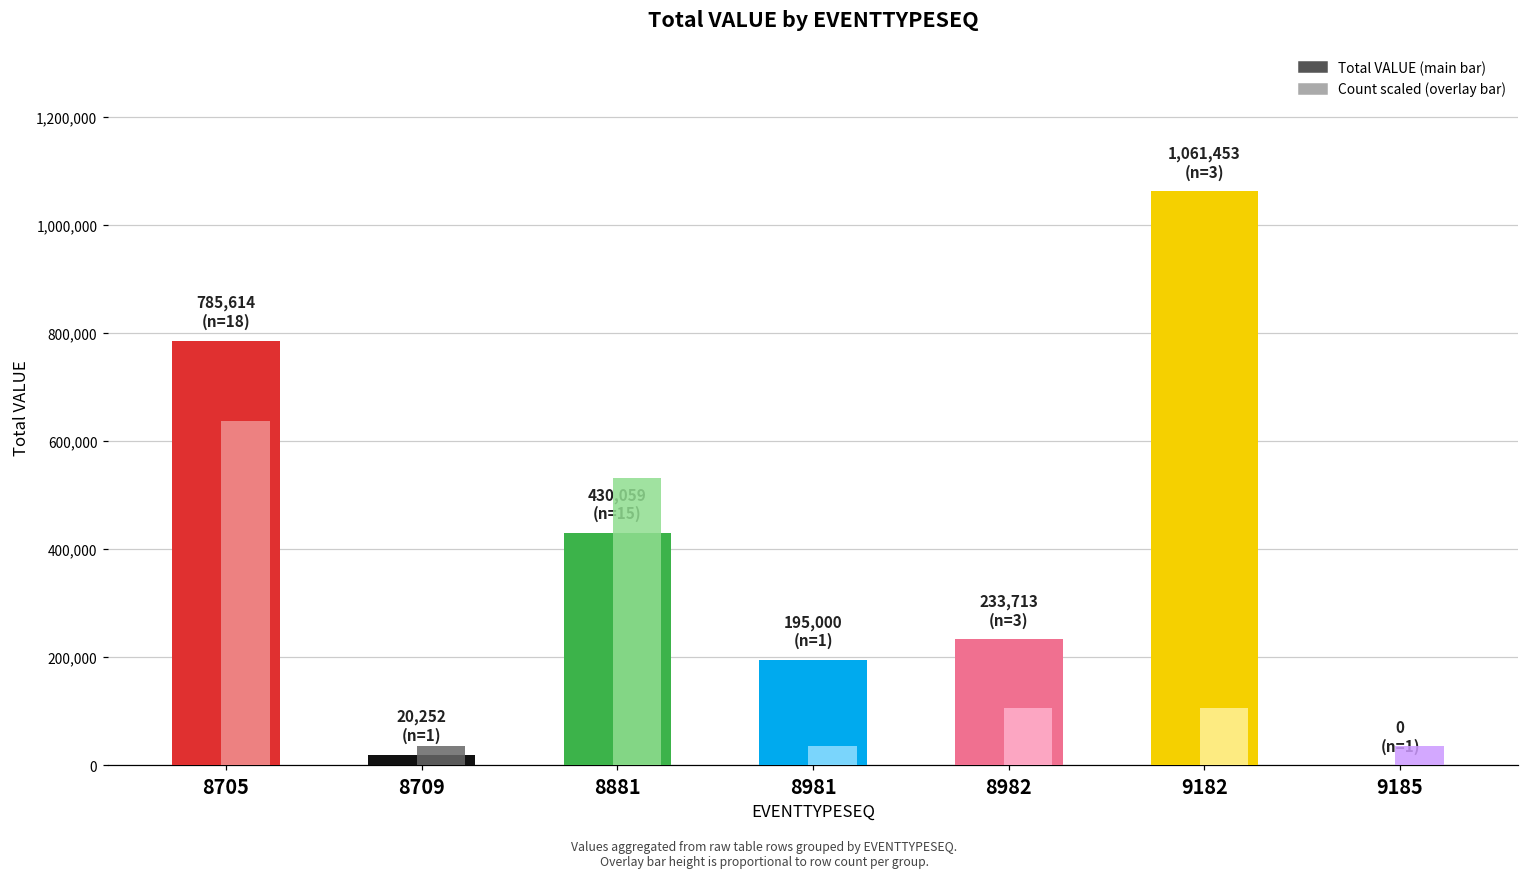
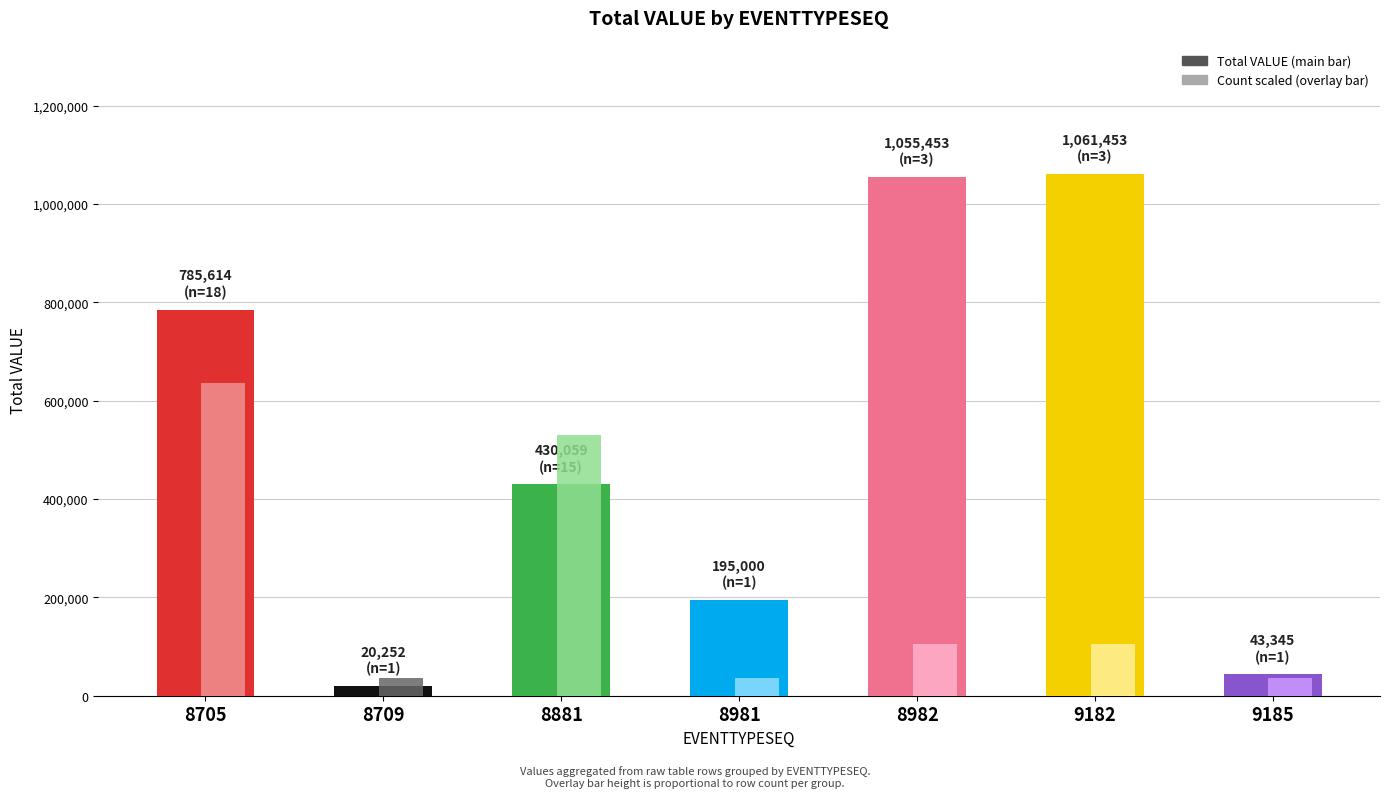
  {
    "8705": "785,614",
    "8981": "195,000",
-   "8982": "233,713",
+   "8982": "1,055,453",
    "9182": "1,061,453",
-   "9185": "0"
+   "9185": "43,345"
  }
